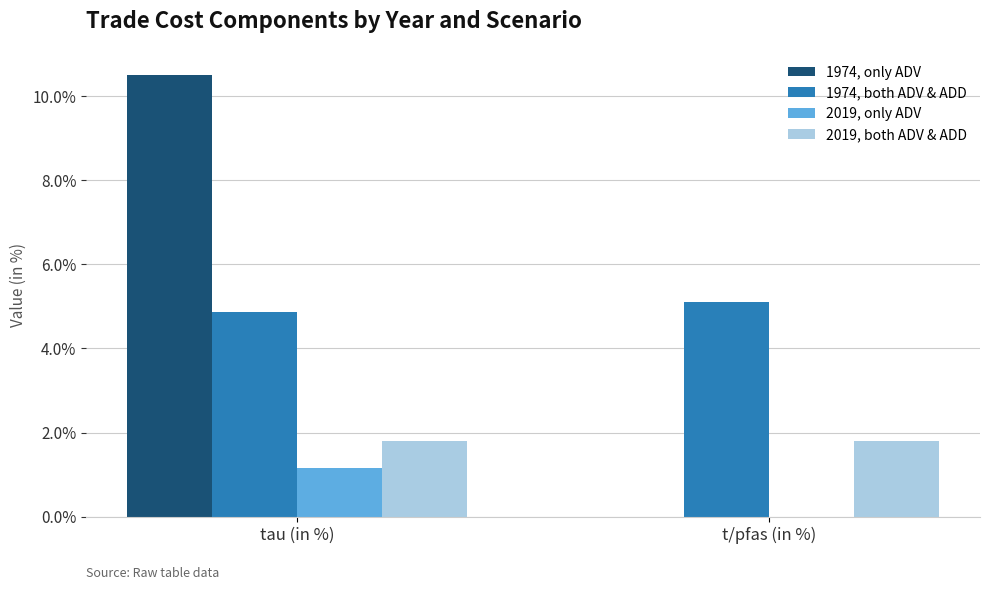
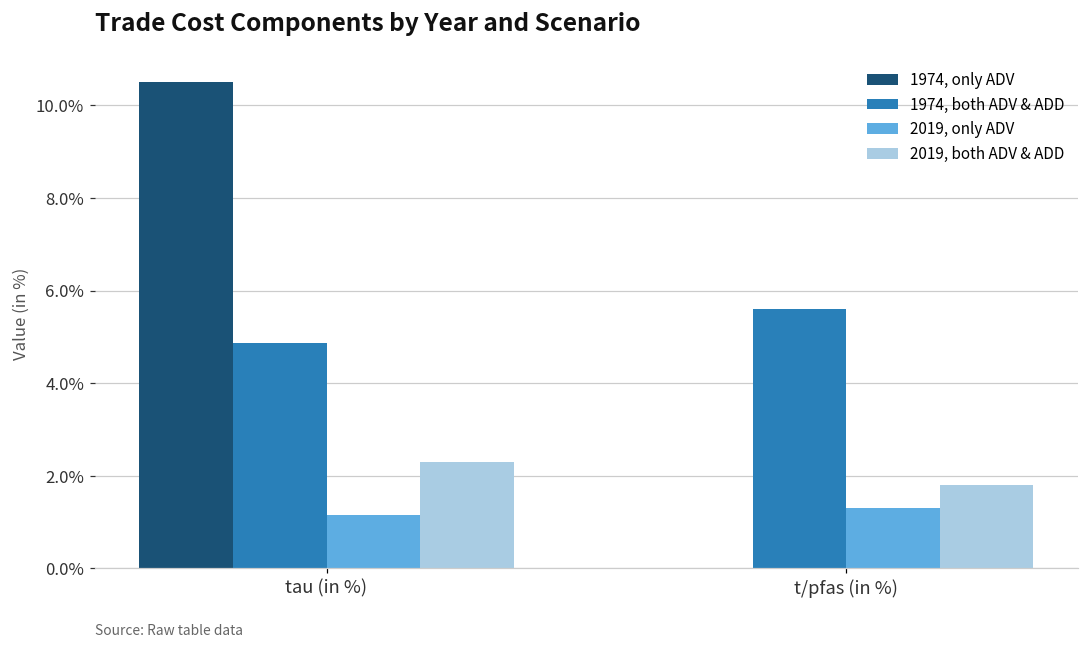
  {
    "1974, only ADV": {
      "tau (in %)": "10.5%",
      "t/pfas (in %)": "0.0%"
    },
    "1974, both ADV & ADD": {
      "tau (in %)": "4.9%",
-     "t/pfas (in %)": "5.1%"
+     "t/pfas (in %)": "5.6%"
    },
    "2019, only ADV": {
      "tau (in %)": "1.2%",
-     "t/pfas (in %)": "0.0%"
+     "t/pfas (in %)": "1.3%"
    },
    "2019, both ADV & ADD": {
-     "tau (in %)": "1.8%",
+     "tau (in %)": "2.3%",
      "t/pfas (in %)": "1.8%"
    }
  }
